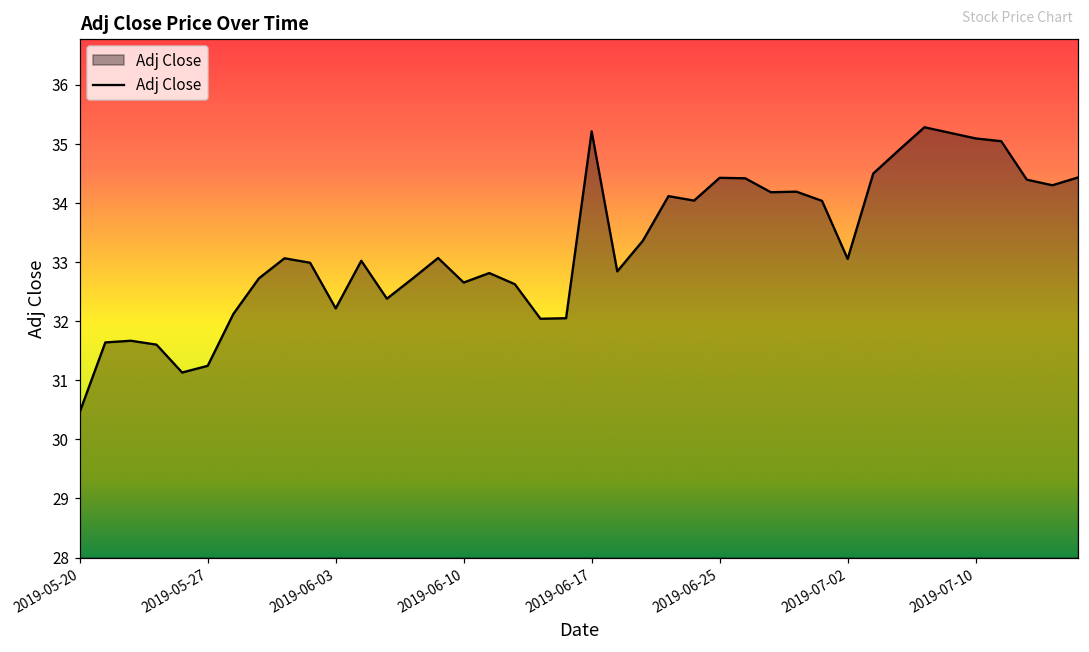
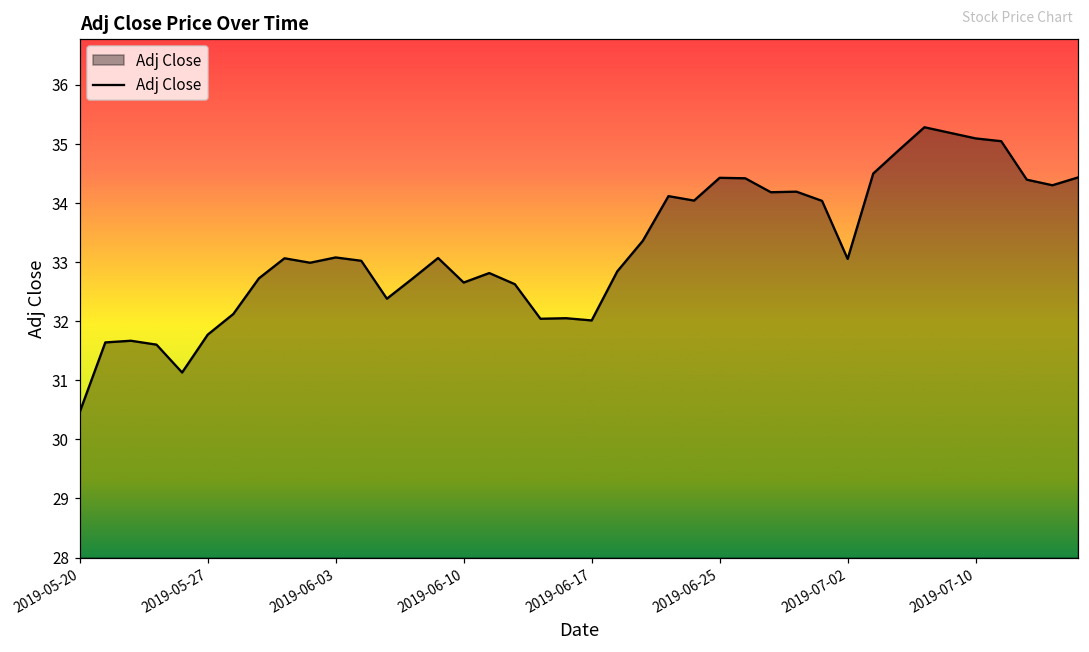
  {
    "2019-05-20": 30.5,
-   "2019-05-27": 31.2,
-   "2019-06-03": 32.2,
+   "2019-05-27": 31.8,
+   "2019-06-03": 33.1,
    "2019-06-10": 32.7,
-   "2019-06-17": 35.2,
+   "2019-06-17": 32.0,
    "2019-06-25": 34.4,
    "2019-07-02": 33.1,
    "2019-07-10": 35.1
  }
